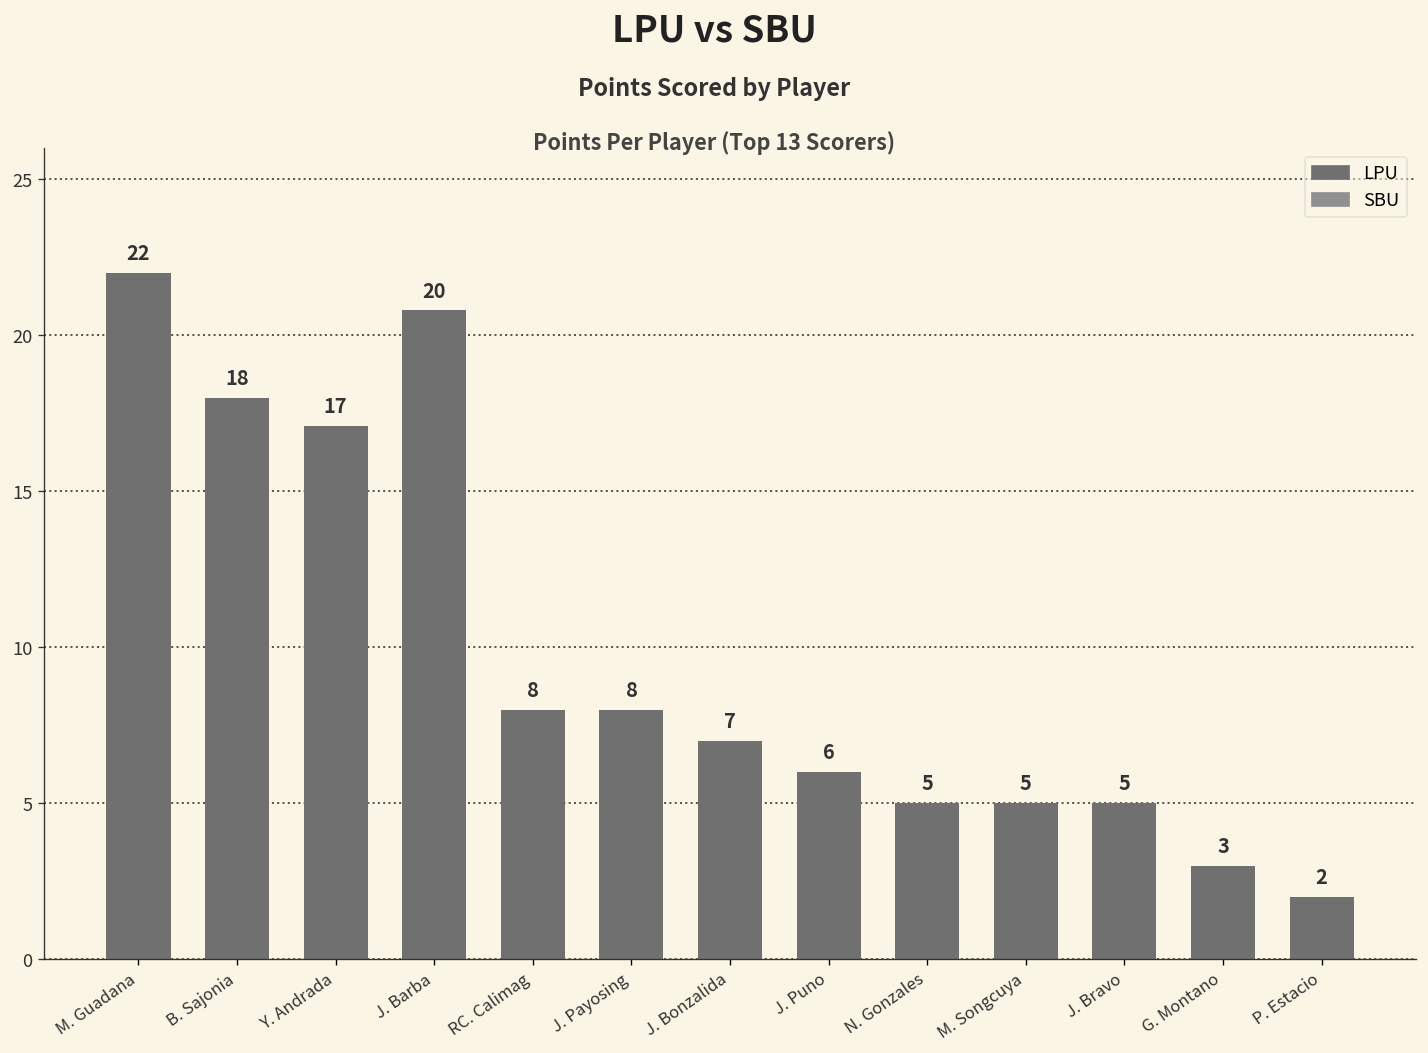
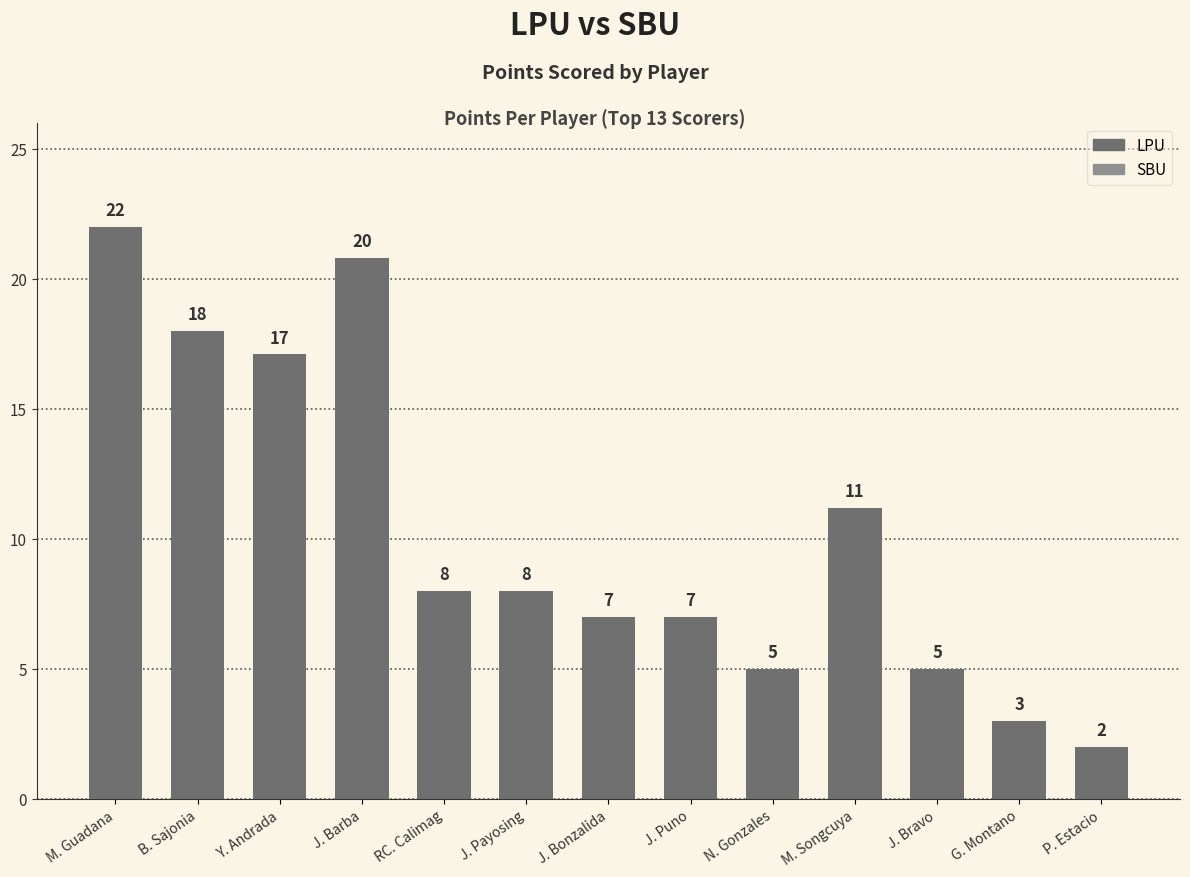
  {
    "M. Guadana": 22,
    "B. Sajonia": 18,
    "Y. Andrada": 17,
    "RC. Calimag": 8,
    "J. Payosing": 8,
    "J. Bonzalida": 7,
-   "J. Puno": 6,
+   "J. Puno": 7,
    "N. Gonzales": 5,
-   "M. Songcuya": 5,
+   "M. Songcuya": 11,
    "J. Bravo": 5,
    "G. Montano": 3,
    "P. Estacio": 2
  }
